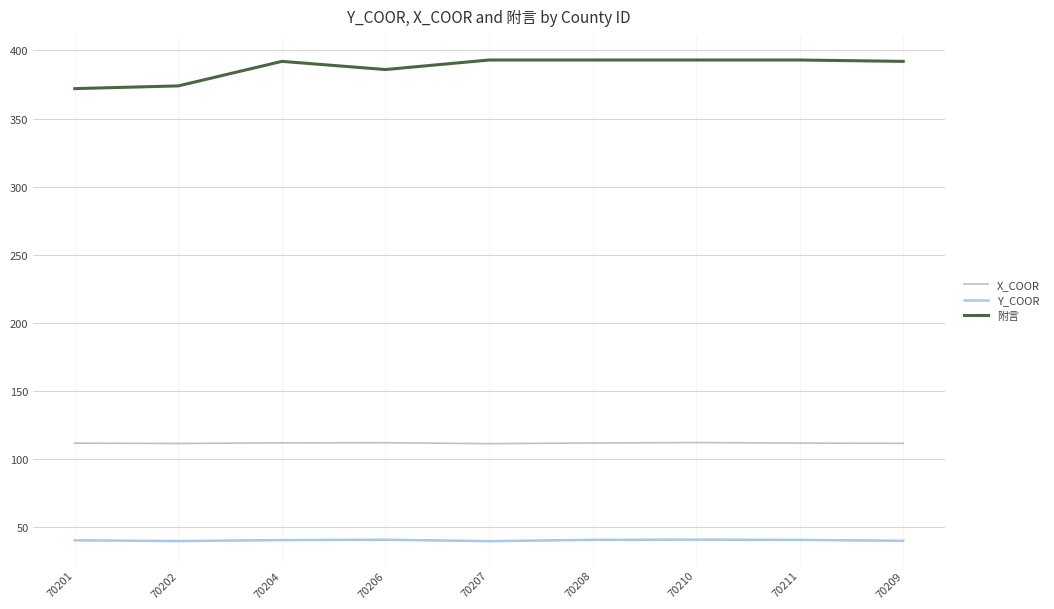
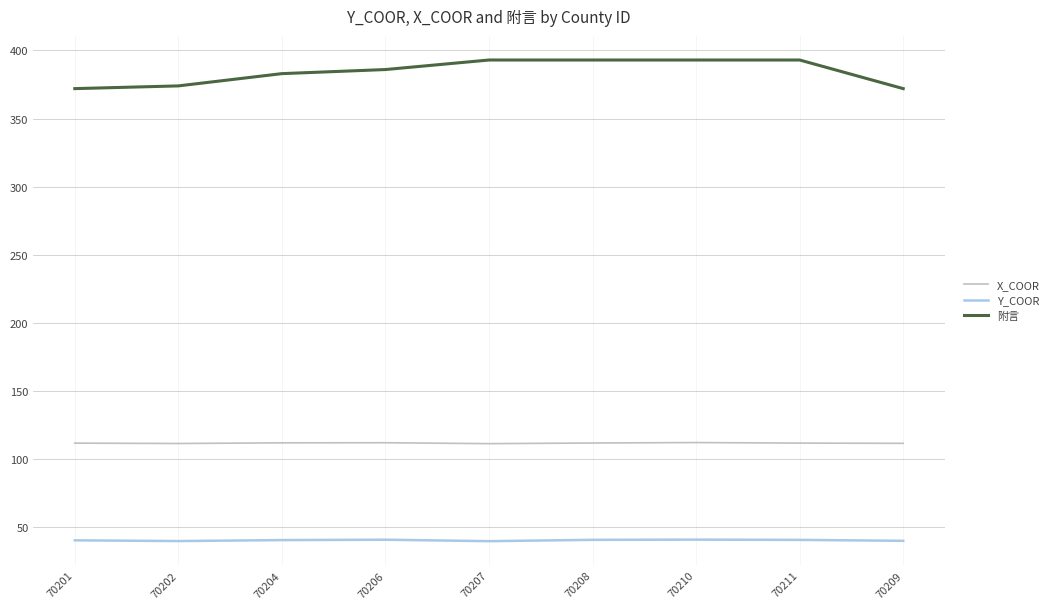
  {
    "附言": {
      "70201": 372,
      "70202": 374,
-     "70204": 392,
+     "70204": 383,
      "70206": 386,
      "70207": 393,
      "70208": 393,
      "70210": 393,
      "70211": 393,
-     "70209": 392
+     "70209": 372
    }
  }
